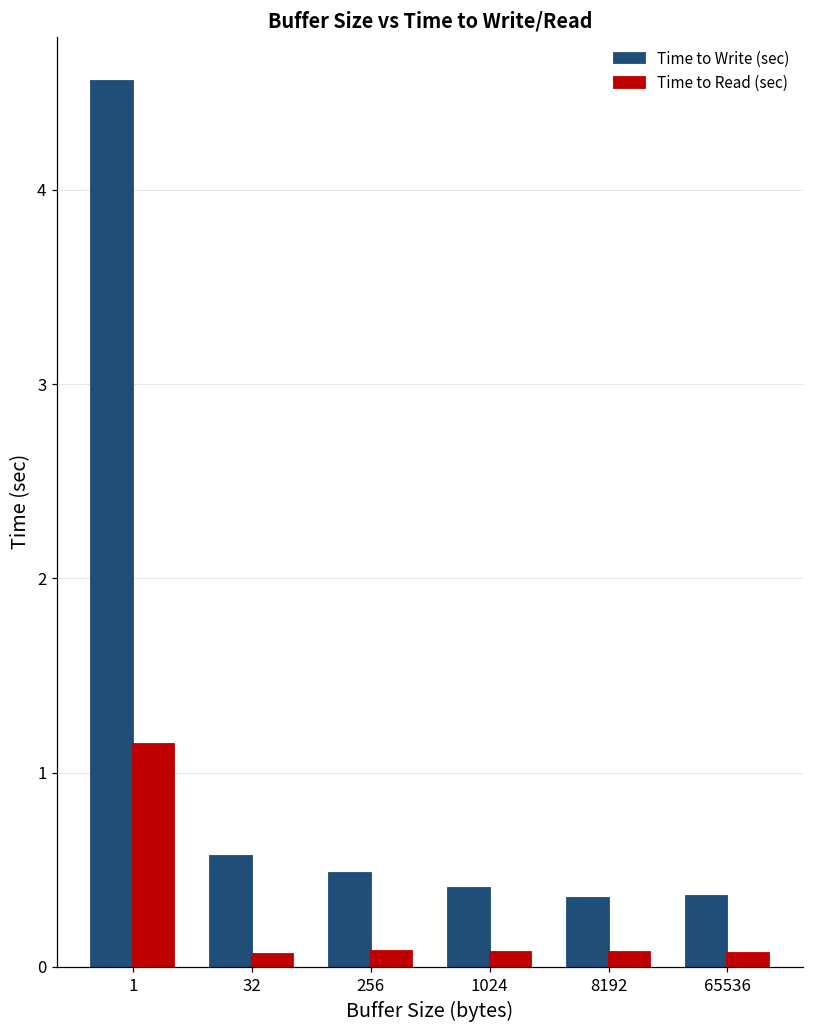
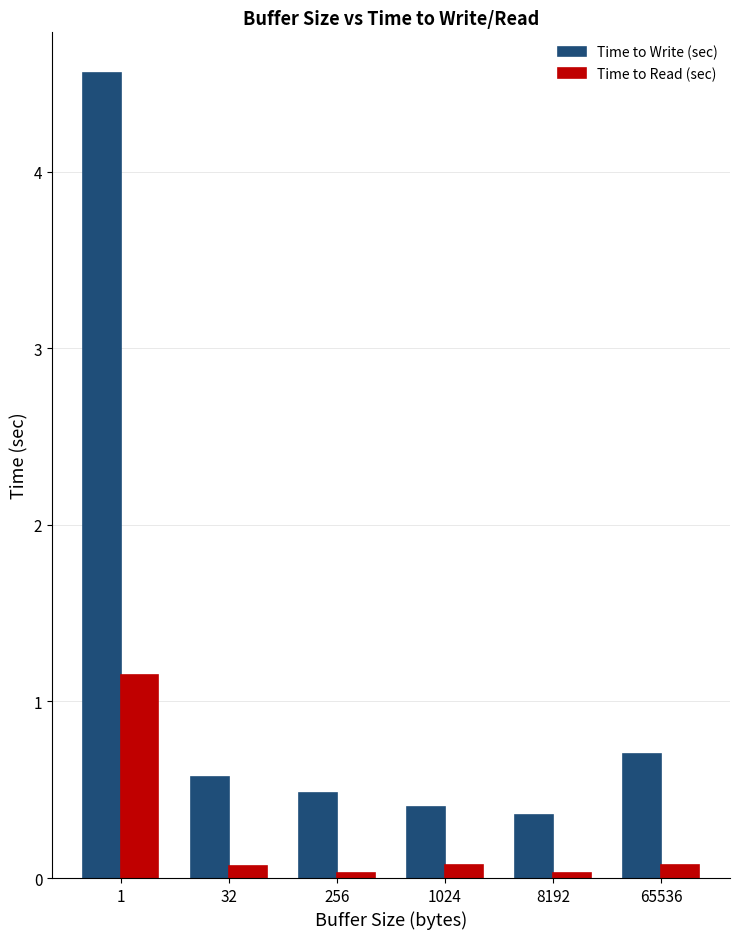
  {
    "Time to Write (sec)": {
      "1": 4.56,
      "32": 0.57,
      "256": 0.48,
      "1024": 0.40,
      "8192": 0.36,
-     "65536": 0.37
+     "65536": 0.70
    },
    "Time to Read (sec)": {
      "1": 1.15,
      "32": 0.07,
-     "256": 0.08,
+     "256": 0.03,
      "1024": 0.08,
-     "8192": 0.07,
+     "8192": 0.03,
      "65536": 0.07
    }
  }
